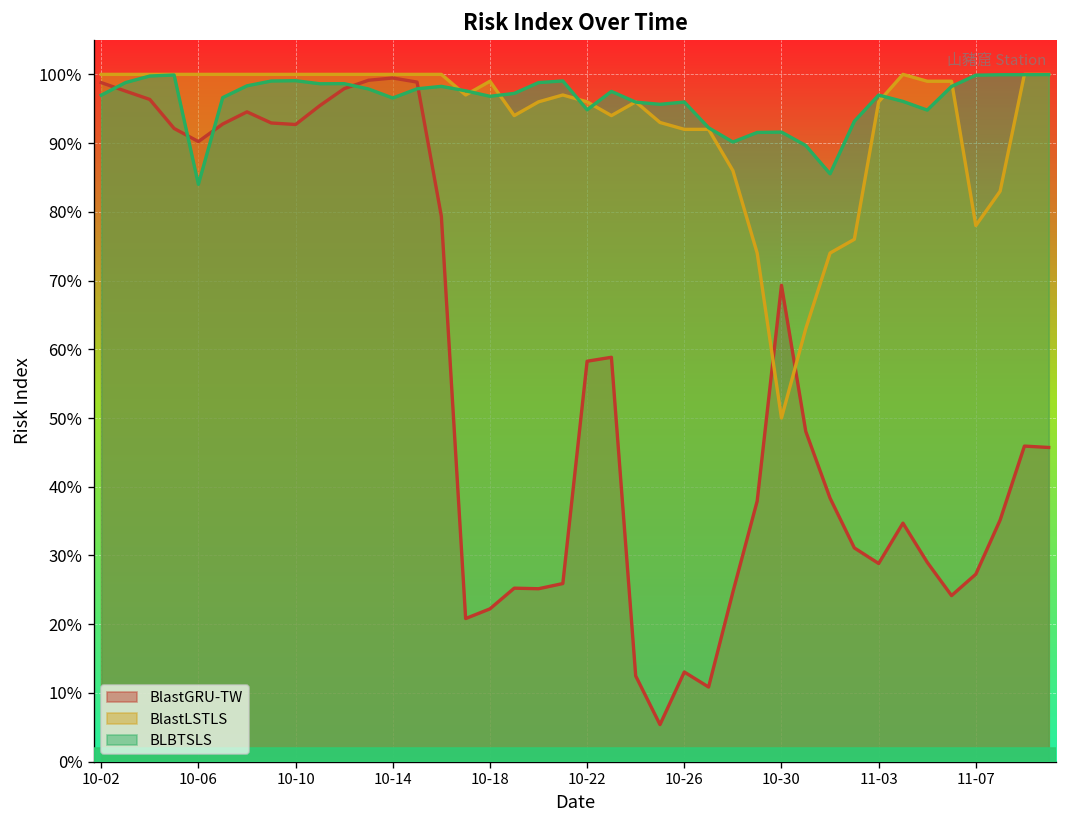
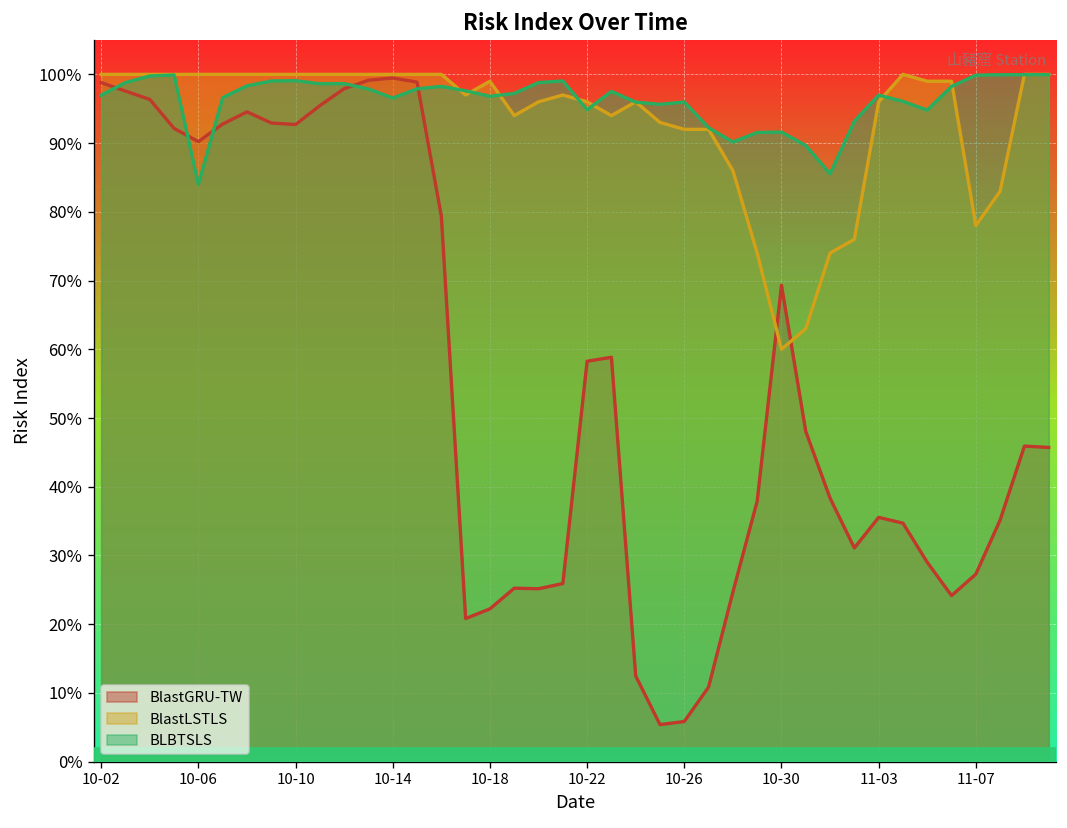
  {
    "BlastGRU-TW": {
      "10-02": "99%",
      "10-06": "90%",
      "10-10": "93%",
      "10-14": "99%",
      "10-18": "22%",
      "10-22": "58%",
-     "10-26": "13%",
+     "10-26": "6%",
      "10-30": "69%",
-     "11-03": "29%",
+     "11-03": "36%",
      "11-07": "27%"
    },
    "BlastLSTLS": {
      "10-02": "100%",
      "10-06": "100%",
      "10-10": "100%",
      "10-14": "100%",
      "10-18": "99%",
      "10-22": "96%",
      "10-26": "92%",
-     "10-30": "50%",
+     "10-30": "60%",
      "11-03": "96%",
      "11-07": "78%"
    },
    "BLBTSLS": {
      "10-02": "97%",
      "10-06": "84%",
      "10-10": "99%",
      "10-14": "97%",
      "10-18": "97%",
      "10-22": "95%",
      "10-26": "96%",
      "10-30": "92%",
      "11-03": "97%",
      "11-07": "100%"
    }
  }
